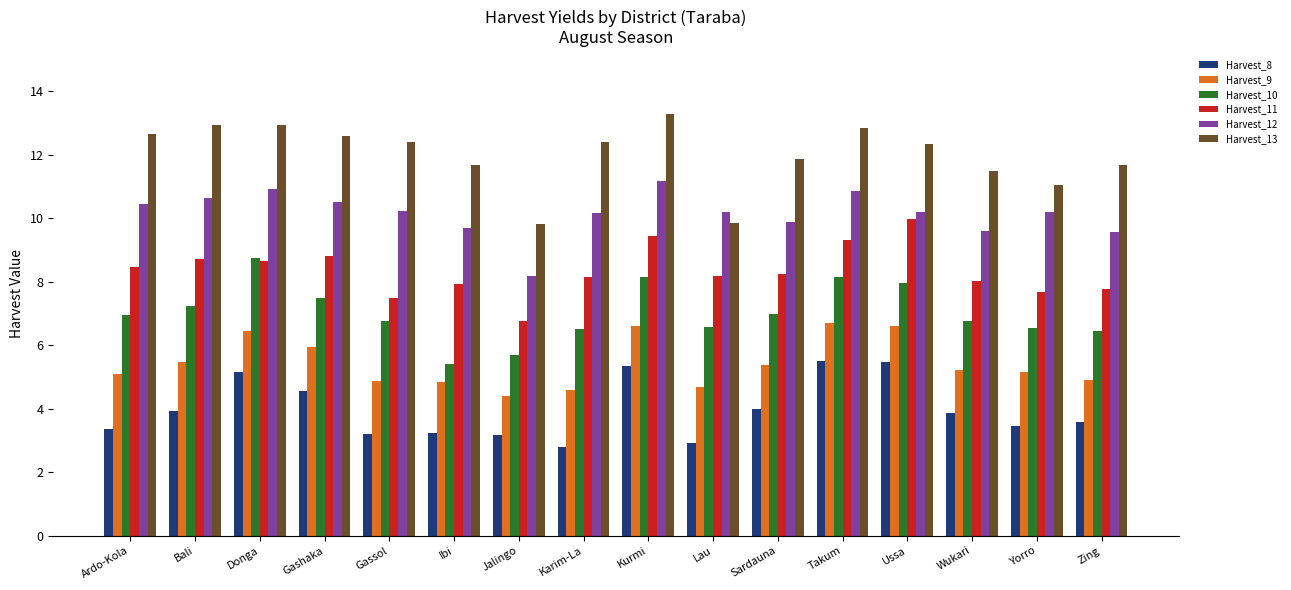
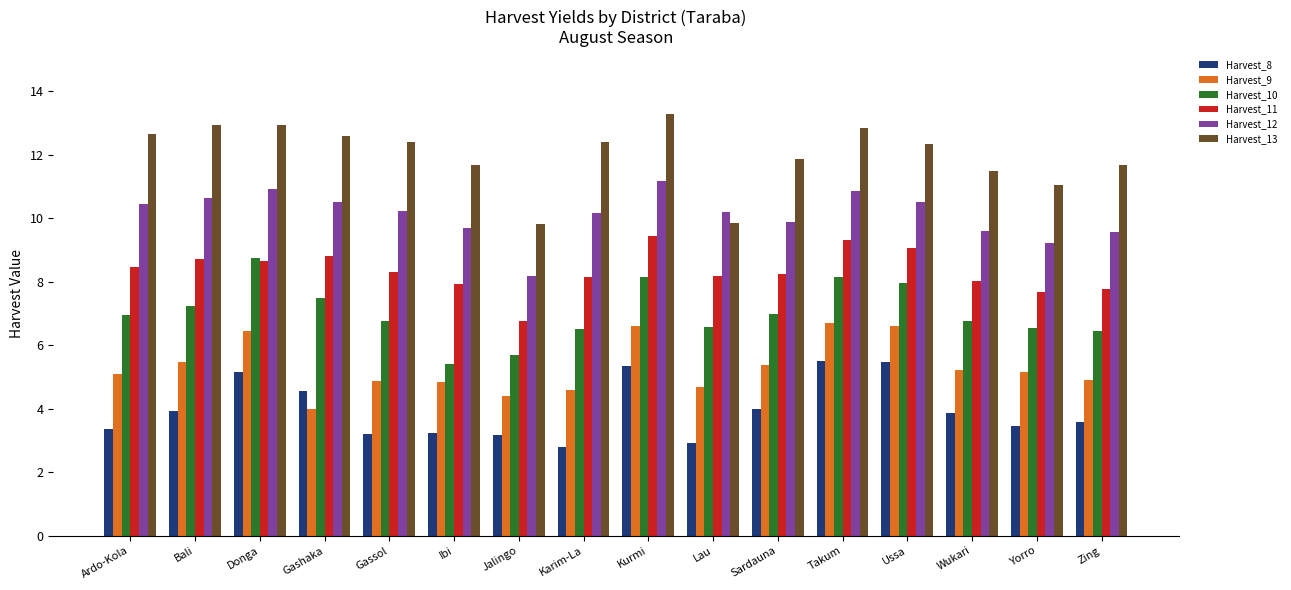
  {
    "Harvest_8": {
      "Ardo-Kola": 3.4,
      "Bali": 3.9,
      "Donga": 5.1,
      "Gashaka": 4.6,
      "Gassol": 3.2,
      "Ibi": 3.2,
      "Jalingo": 3.2,
      "Karim-La": 2.8,
      "Kurmi": 5.3,
      "Lau": 2.9,
      "Sardauna": 4.0,
      "Takum": 5.5,
      "Ussa": 5.5,
      "Wukari": 3.9,
      "Yorro": 3.5,
      "Zing": 3.6
    },
    "Harvest_9": {
      "Ardo-Kola": 5.1,
      "Bali": 5.5,
      "Donga": 6.5,
-     "Gashaka": 5.9,
+     "Gashaka": 4.0,
      "Gassol": 4.9,
      "Ibi": 4.8,
      "Jalingo": 4.4,
      "Karim-La": 4.6,
      "Kurmi": 6.6,
      "Lau": 4.7,
      "Sardauna": 5.4,
      "Takum": 6.7,
      "Ussa": 6.6,
      "Wukari": 5.2,
      "Yorro": 5.1,
      "Zing": 4.9
    },
    "Harvest_10": {
      "Ardo-Kola": 6.9,
      "Bali": 7.2,
      "Donga": 8.8,
      "Gashaka": 7.5,
      "Gassol": 6.8,
      "Ibi": 5.4,
      "Jalingo": 5.7,
      "Karim-La": 6.5,
      "Kurmi": 8.1,
      "Lau": 6.6,
      "Sardauna": 7.0,
      "Takum": 8.2,
      "Ussa": 8.0,
      "Wukari": 6.8,
      "Yorro": 6.5,
      "Zing": 6.4
    },
    "Harvest_11": {
      "Ardo-Kola": 8.5,
      "Bali": 8.7,
      "Donga": 8.7,
      "Gashaka": 8.8,
-     "Gassol": 7.5,
+     "Gassol": 8.3,
      "Ibi": 7.9,
      "Jalingo": 6.8,
      "Karim-La": 8.1,
      "Kurmi": 9.4,
      "Lau": 8.2,
      "Sardauna": 8.3,
      "Takum": 9.3,
-     "Ussa": 10.0,
+     "Ussa": 9.1,
      "Wukari": 8.0,
      "Yorro": 7.7,
      "Zing": 7.8
    },
    "Harvest_12": {
      "Ardo-Kola": 10.4,
      "Bali": 10.6,
      "Donga": 10.9,
      "Gashaka": 10.5,
      "Gassol": 10.2,
      "Ibi": 9.7,
      "Jalingo": 8.2,
      "Karim-La": 10.2,
      "Kurmi": 11.2,
      "Lau": 10.2,
      "Sardauna": 9.9,
      "Takum": 10.9,
-     "Ussa": 10.2,
+     "Ussa": 10.5,
      "Wukari": 9.6,
-     "Yorro": 10.2,
+     "Yorro": 9.2,
      "Zing": 9.6
    },
    "Harvest_13": {
      "Ardo-Kola": 12.6,
      "Bali": 12.9,
      "Donga": 12.9,
      "Gashaka": 12.6,
      "Gassol": 12.4,
      "Ibi": 11.7,
      "Jalingo": 9.8,
      "Karim-La": 12.4,
      "Kurmi": 13.3,
      "Lau": 9.9,
      "Sardauna": 11.9,
      "Takum": 12.9,
      "Ussa": 12.3,
      "Wukari": 11.5,
      "Yorro": 11.1,
      "Zing": 11.7
    }
  }
